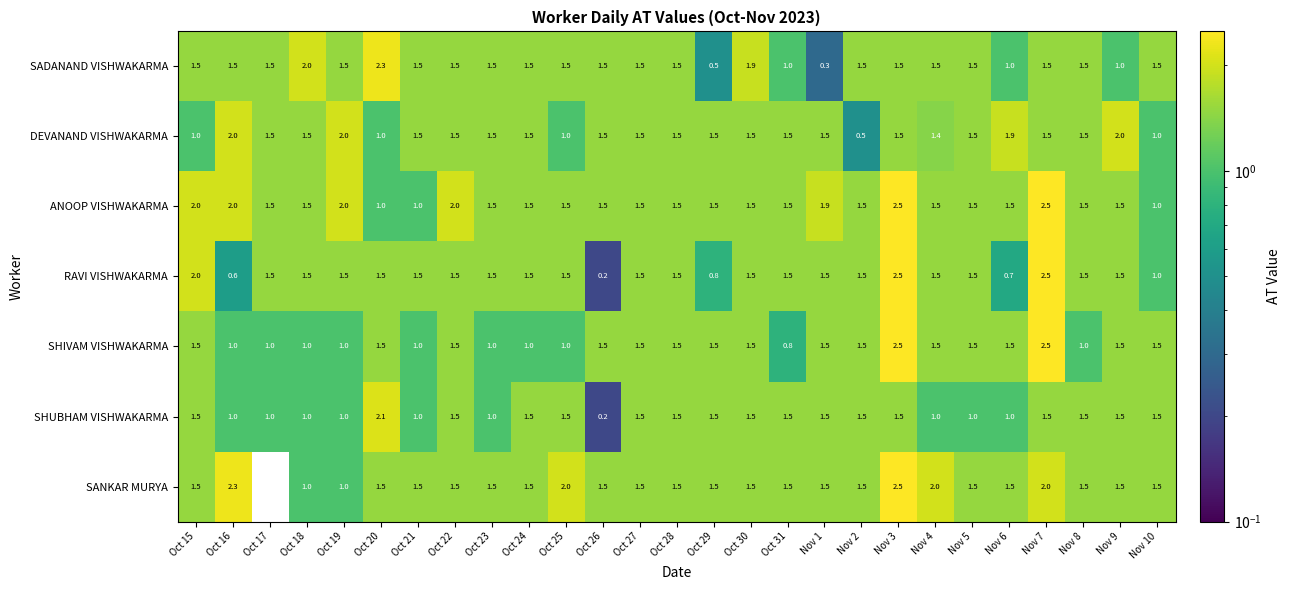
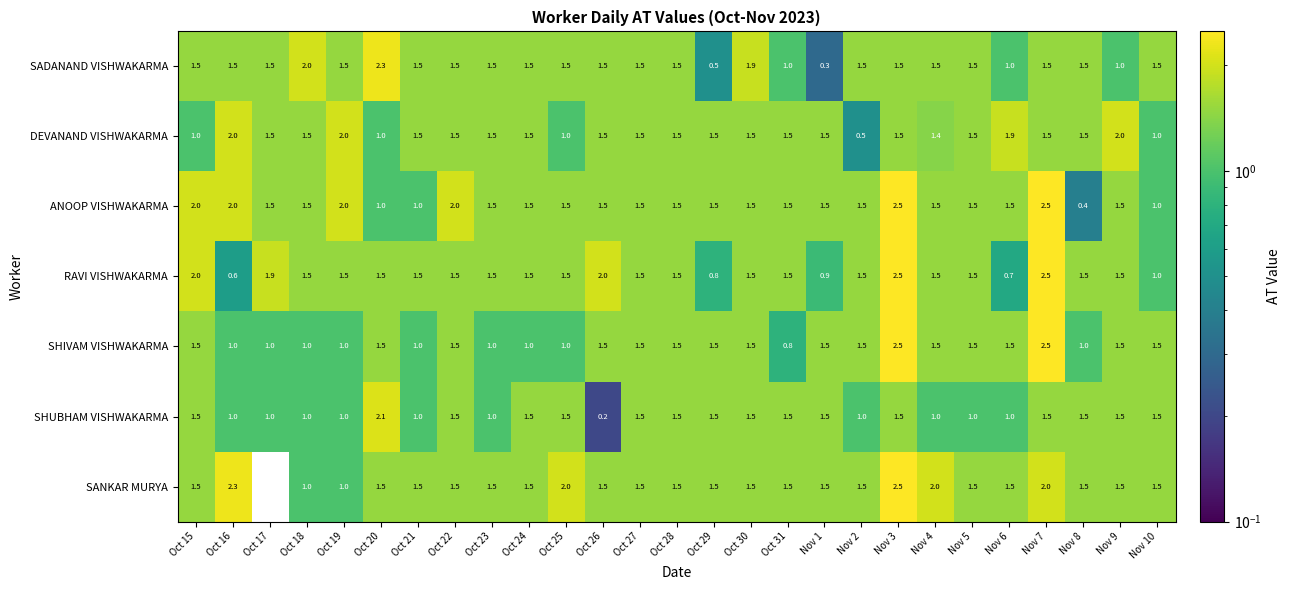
  {
    "SADANAND VISHWAKARMA": {
      "Oct 15": 1.5,
      "Oct 16": 1.5,
      "Oct 17": 1.5,
      "Oct 18": 2.0,
      "Oct 19": 1.5,
      "Oct 20": 2.3,
      "Oct 21": 1.5,
      "Oct 22": 1.5,
      "Oct 23": 1.5,
      "Oct 24": 1.5,
      "Oct 25": 1.5,
      "Oct 26": 1.5,
      "Oct 27": 1.5,
      "Oct 28": 1.5,
      "Oct 29": 0.5,
      "Oct 30": 1.9,
      "Oct 31": 1.0,
      "Nov 1": 0.3,
      "Nov 2": 1.5,
      "Nov 3": 1.5,
      "Nov 4": 1.5,
      "Nov 5": 1.5,
      "Nov 6": 1.0,
      "Nov 7": 1.5,
      "Nov 8": 1.5,
      "Nov 9": 1.0,
      "Nov 10": 1.5
    },
    "DEVANAND VISHWAKARMA": {
      "Oct 15": 1.0,
      "Oct 16": 2.0,
      "Oct 17": 1.5,
      "Oct 18": 1.5,
      "Oct 19": 2.0,
      "Oct 20": 1.0,
      "Oct 21": 1.5,
      "Oct 22": 1.5,
      "Oct 23": 1.5,
      "Oct 24": 1.5,
      "Oct 25": 1.0,
      "Oct 26": 1.5,
      "Oct 27": 1.5,
      "Oct 28": 1.5,
      "Oct 29": 1.5,
      "Oct 30": 1.5,
      "Oct 31": 1.5,
      "Nov 1": 1.5,
      "Nov 2": 0.5,
      "Nov 3": 1.5,
      "Nov 4": 1.4,
      "Nov 5": 1.5,
      "Nov 6": 1.9,
      "Nov 7": 1.5,
      "Nov 8": 1.5,
      "Nov 9": 2.0,
      "Nov 10": 1.0
    },
    "ANOOP VISHWAKARMA": {
      "Oct 15": 2.0,
      "Oct 16": 2.0,
      "Oct 17": 1.5,
      "Oct 18": 1.5,
      "Oct 19": 2.0,
      "Oct 20": 1.0,
      "Oct 21": 1.0,
      "Oct 22": 2.0,
      "Oct 23": 1.5,
      "Oct 24": 1.5,
      "Oct 25": 1.5,
      "Oct 26": 1.5,
      "Oct 27": 1.5,
      "Oct 28": 1.5,
      "Oct 29": 1.5,
      "Oct 30": 1.5,
      "Oct 31": 1.5,
-     "Nov 1": 1.9,
+     "Nov 1": 1.5,
      "Nov 2": 1.5,
      "Nov 3": 2.5,
      "Nov 4": 1.5,
      "Nov 5": 1.5,
      "Nov 6": 1.5,
      "Nov 7": 2.5,
-     "Nov 8": 1.5,
+     "Nov 8": 0.4,
      "Nov 9": 1.5,
      "Nov 10": 1.0
    },
    "RAVI VISHWAKARMA": {
      "Oct 15": 2.0,
      "Oct 16": 0.6,
-     "Oct 17": 1.5,
+     "Oct 17": 1.9,
      "Oct 18": 1.5,
      "Oct 19": 1.5,
      "Oct 20": 1.5,
      "Oct 21": 1.5,
      "Oct 22": 1.5,
      "Oct 23": 1.5,
      "Oct 24": 1.5,
      "Oct 25": 1.5,
-     "Oct 26": 0.2,
+     "Oct 26": 2.0,
      "Oct 27": 1.5,
      "Oct 28": 1.5,
      "Oct 29": 0.8,
      "Oct 30": 1.5,
      "Oct 31": 1.5,
-     "Nov 1": 1.5,
+     "Nov 1": 0.9,
      "Nov 2": 1.5,
      "Nov 3": 2.5,
      "Nov 4": 1.5,
      "Nov 5": 1.5,
      "Nov 6": 0.7,
      "Nov 7": 2.5,
      "Nov 8": 1.5,
      "Nov 9": 1.5,
      "Nov 10": 1.0
    },
    "SHIVAM VISHWAKARMA": {
      "Oct 15": 1.5,
      "Oct 16": 1.0,
      "Oct 17": 1.0,
      "Oct 18": 1.0,
      "Oct 19": 1.0,
      "Oct 20": 1.5,
      "Oct 21": 1.0,
      "Oct 22": 1.5,
      "Oct 23": 1.0,
      "Oct 24": 1.0,
      "Oct 25": 1.0,
      "Oct 26": 1.5,
      "Oct 27": 1.5,
      "Oct 28": 1.5,
      "Oct 29": 1.5,
      "Oct 30": 1.5,
      "Oct 31": 0.8,
      "Nov 1": 1.5,
      "Nov 2": 1.5,
      "Nov 3": 2.5,
      "Nov 4": 1.5,
      "Nov 5": 1.5,
      "Nov 6": 1.5,
      "Nov 7": 2.5,
      "Nov 8": 1.0,
      "Nov 9": 1.5,
      "Nov 10": 1.5
    },
    "SHUBHAM VISHWAKARMA": {
      "Oct 15": 1.5,
      "Oct 16": 1.0,
      "Oct 17": 1.0,
      "Oct 18": 1.0,
      "Oct 19": 1.0,
      "Oct 20": 2.1,
      "Oct 21": 1.0,
      "Oct 22": 1.5,
      "Oct 23": 1.0,
      "Oct 24": 1.5,
      "Oct 25": 1.5,
      "Oct 26": 0.2,
      "Oct 27": 1.5,
      "Oct 28": 1.5,
      "Oct 29": 1.5,
      "Oct 30": 1.5,
      "Oct 31": 1.5,
      "Nov 1": 1.5,
-     "Nov 2": 1.5,
+     "Nov 2": 1.0,
      "Nov 3": 1.5,
      "Nov 4": 1.0,
      "Nov 5": 1.0,
      "Nov 6": 1.0,
      "Nov 7": 1.5,
      "Nov 8": 1.5,
      "Nov 9": 1.5,
      "Nov 10": 1.5
    },
    "SANKAR MURYA": {
      "Oct 15": 1.5,
      "Oct 16": 2.3,
      "Oct 18": 1.0,
      "Oct 19": 1.0,
      "Oct 20": 1.5,
      "Oct 21": 1.5,
      "Oct 22": 1.5,
      "Oct 23": 1.5,
      "Oct 24": 1.5,
      "Oct 25": 2.0,
      "Oct 26": 1.5,
      "Oct 27": 1.5,
      "Oct 28": 1.5,
      "Oct 29": 1.5,
      "Oct 30": 1.5,
      "Oct 31": 1.5,
      "Nov 1": 1.5,
      "Nov 2": 1.5,
      "Nov 3": 2.5,
      "Nov 4": 2.0,
      "Nov 5": 1.5,
      "Nov 6": 1.5,
      "Nov 7": 2.0,
      "Nov 8": 1.5,
      "Nov 9": 1.5,
      "Nov 10": 1.5
    }
  }
